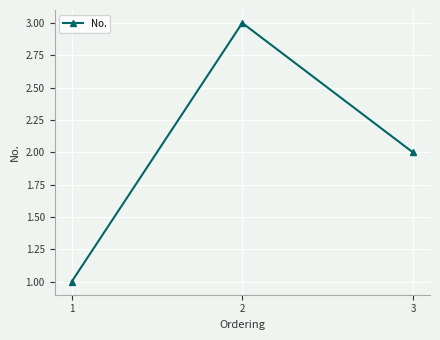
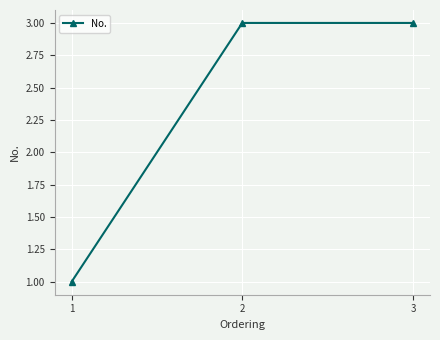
  {
    "1": 1,
    "2": 3,
-   "3": 2
+   "3": 3
  }
